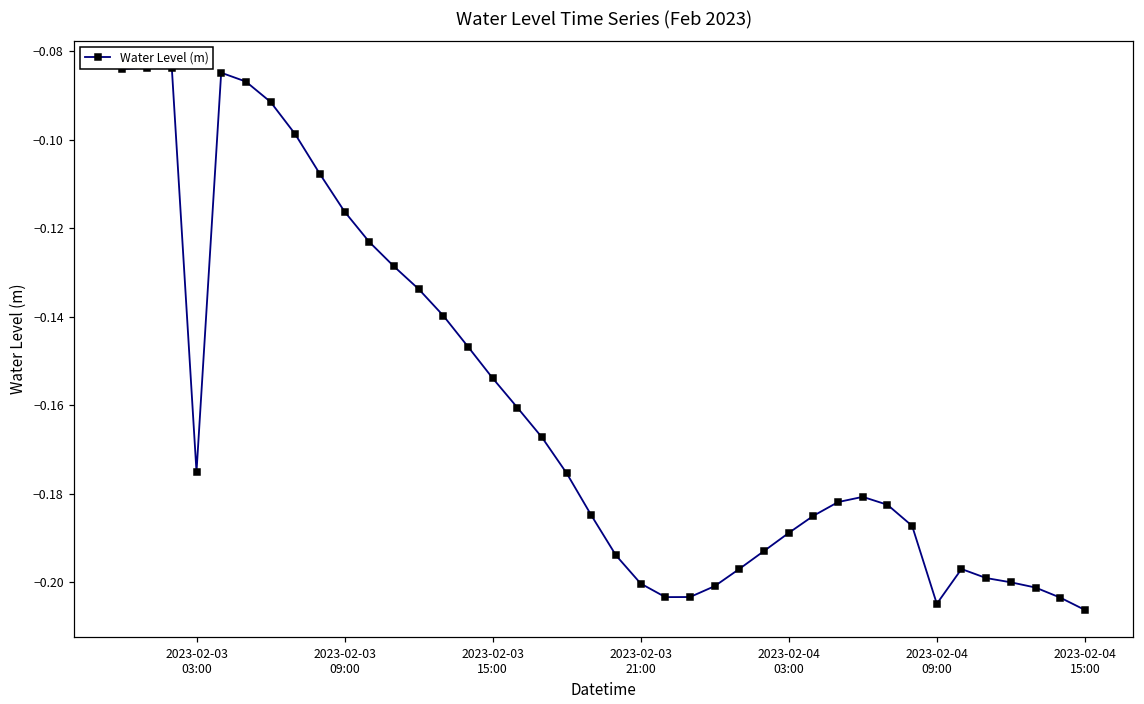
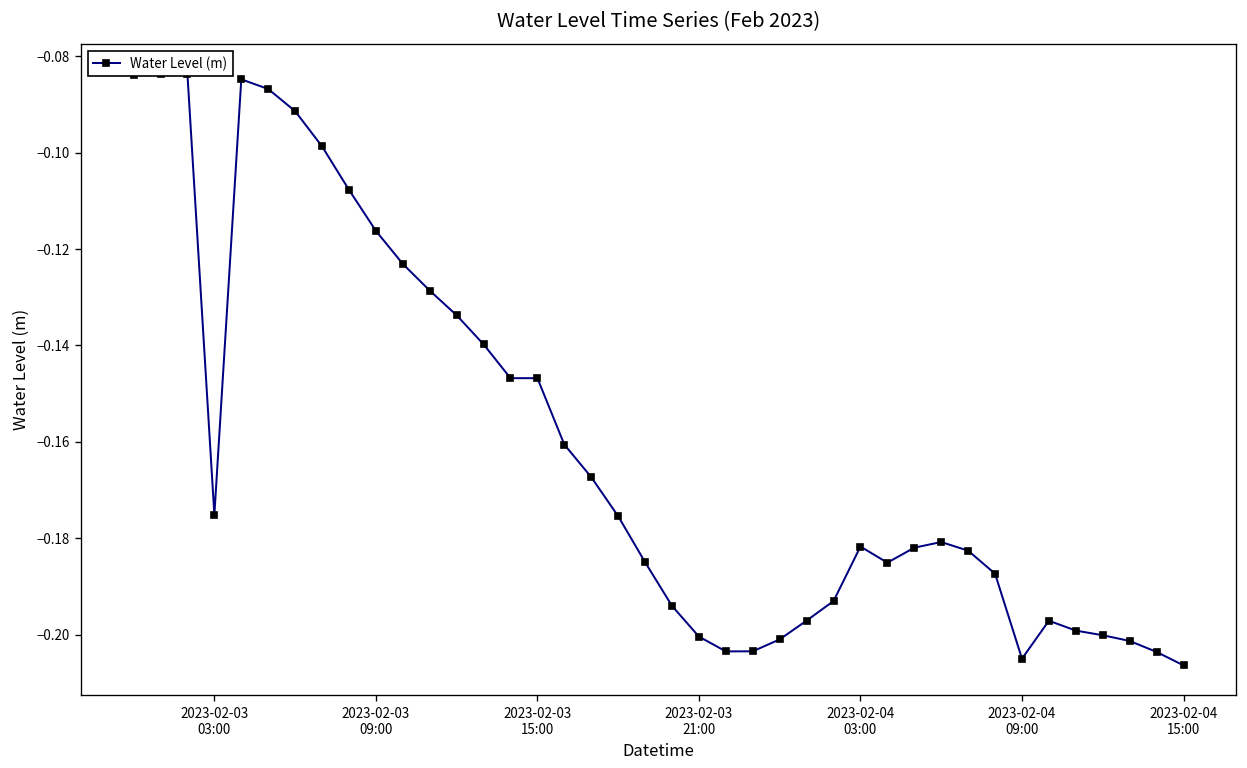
  {
    "2023-02-03 03:00": -0.175,
    "2023-02-03 09:00": -0.116,
-   "2023-02-03 15:00": -0.154,
+   "2023-02-03 15:00": -0.147,
    "2023-02-03 21:00": -0.200,
-   "2023-02-04 03:00": -0.189,
+   "2023-02-04 03:00": -0.182,
    "2023-02-04 09:00": -0.205,
    "2023-02-04 15:00": -0.206
  }
